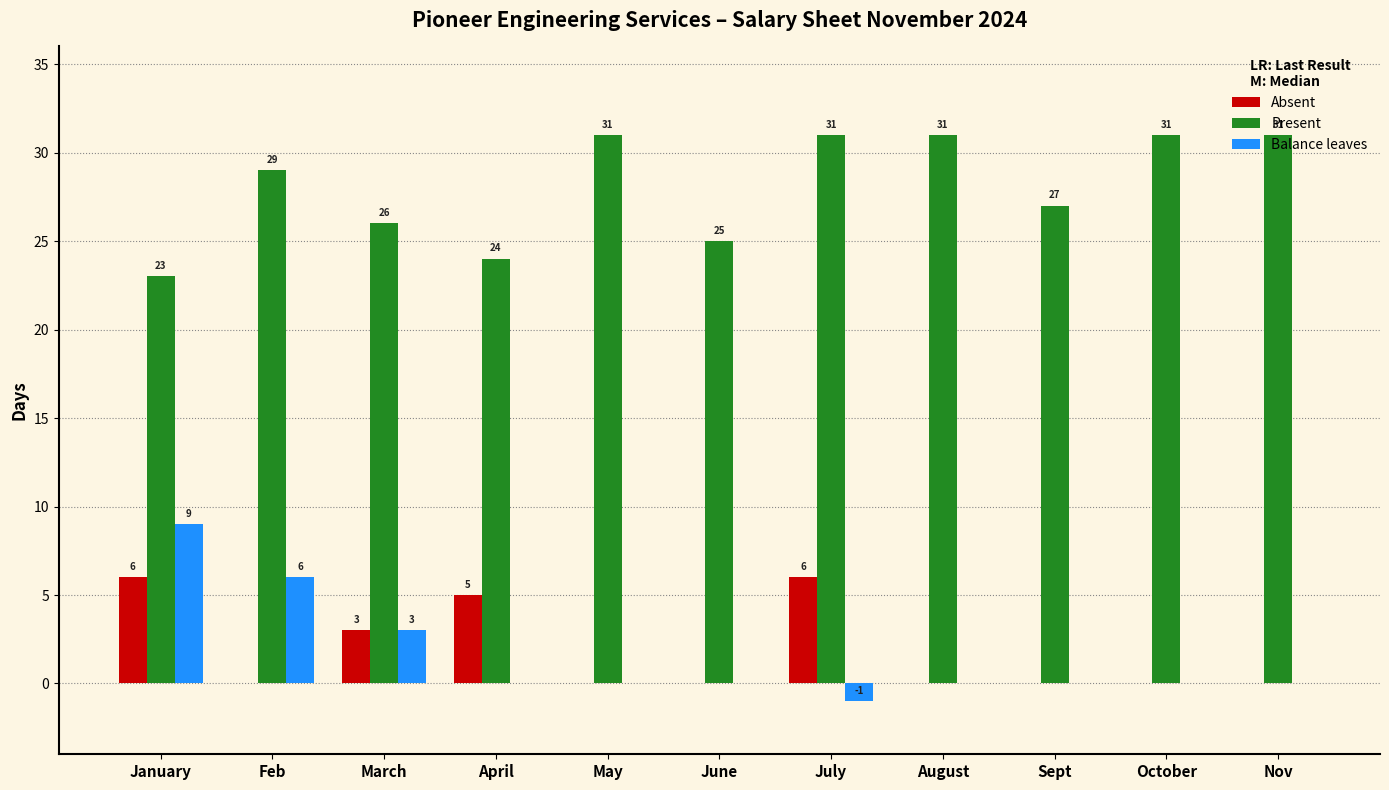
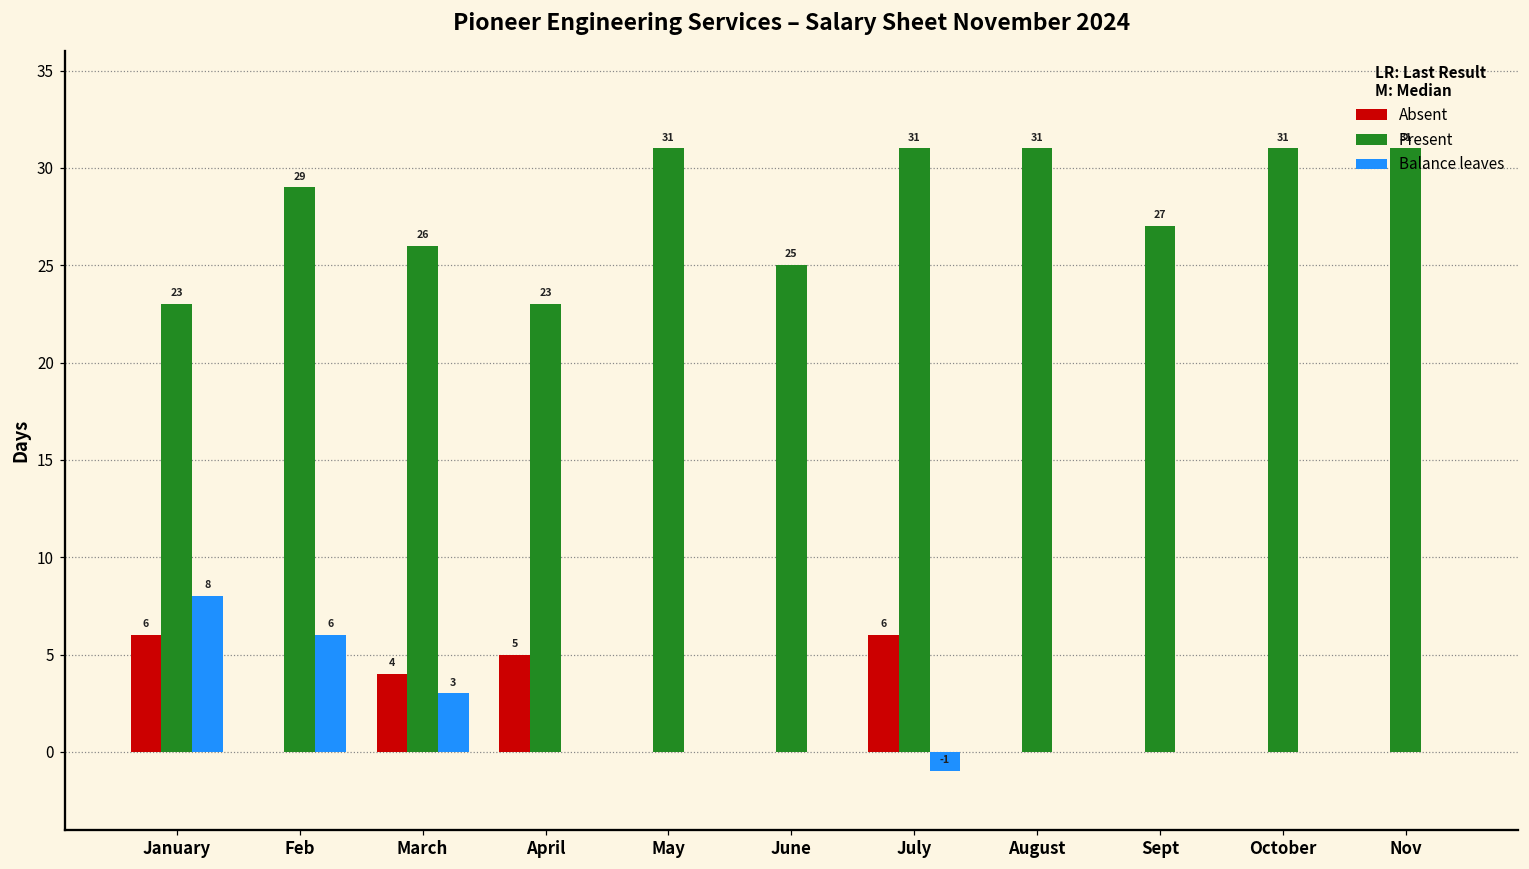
  {
    "Absent": {
      "January": 6,
-     "March": 3,
+     "March": 4,
      "April": 5,
      "July": 6
    },
    "Present": {
      "January": 23,
      "Feb": 29,
      "March": 26,
-     "April": 24,
+     "April": 23,
      "May": 31,
      "June": 25,
      "July": 31,
      "August": 31,
      "Sept": 27,
      "October": 31,
      "Nov": 31
    },
    "Balance leaves": {
-     "January": 9,
+     "January": 8,
      "Feb": 6,
      "March": 3,
      "July": -1
    }
  }
